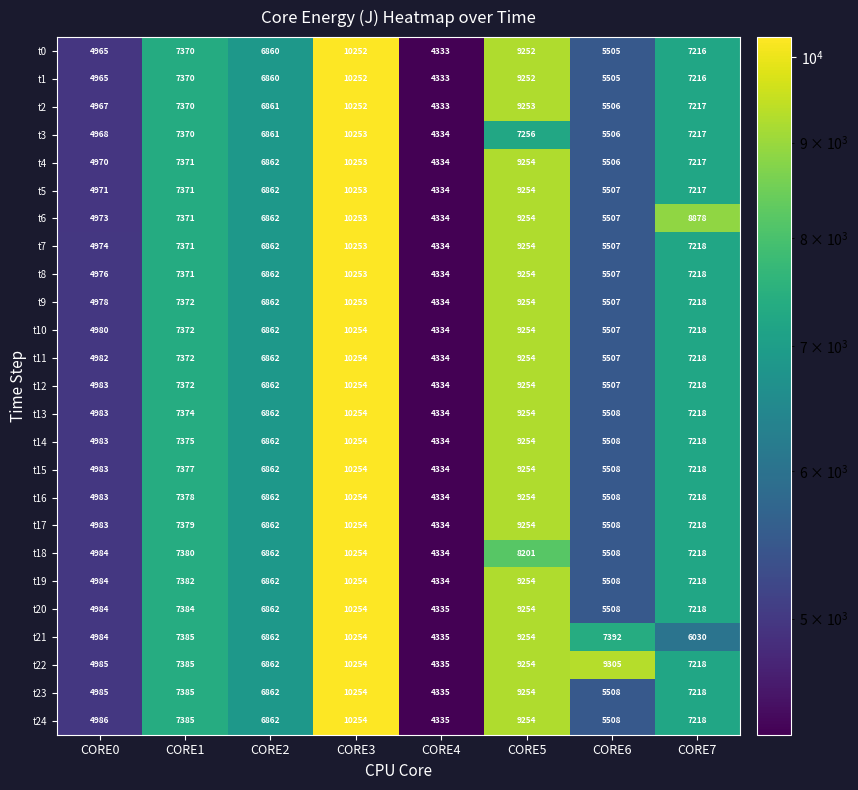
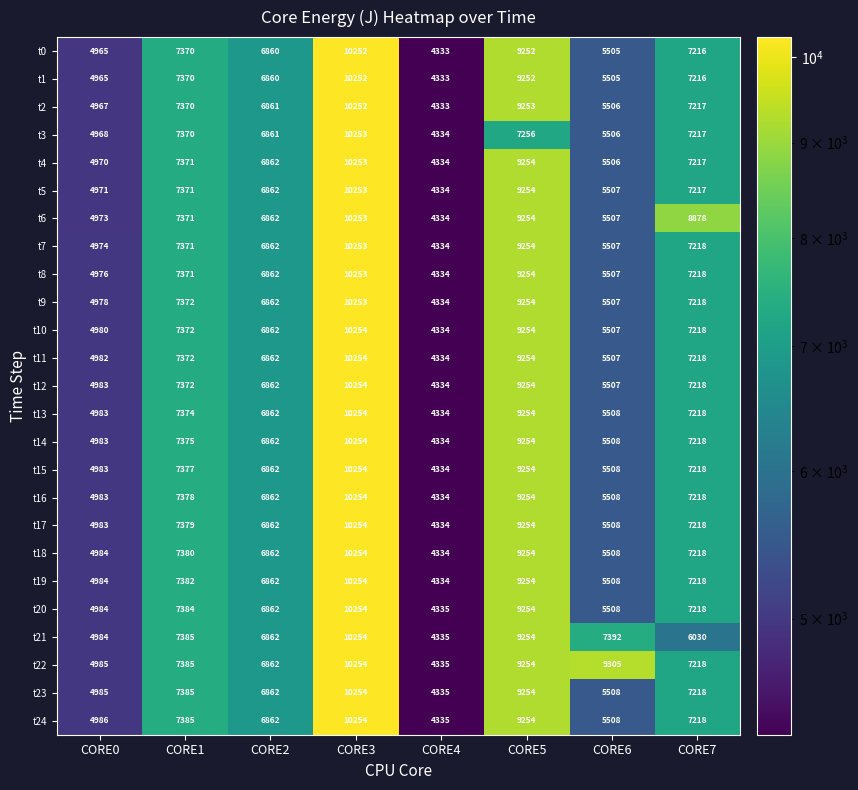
  {
    "t0": {
      "CORE0": 4965,
      "CORE1": 7370,
      "CORE2": 6860,
      "CORE3": 10252,
      "CORE4": 4333,
      "CORE5": 9252,
      "CORE6": 5505,
      "CORE7": 7216
    },
    "t1": {
      "CORE0": 4965,
      "CORE1": 7370,
      "CORE2": 6860,
      "CORE3": 10252,
      "CORE4": 4333,
      "CORE5": 9252,
      "CORE6": 5505,
      "CORE7": 7216
    },
    "t2": {
      "CORE0": 4967,
      "CORE1": 7370,
      "CORE2": 6861,
      "CORE3": 10252,
      "CORE4": 4333,
      "CORE5": 9253,
      "CORE6": 5506,
      "CORE7": 7217
    },
    "t3": {
      "CORE0": 4968,
      "CORE1": 7370,
      "CORE2": 6861,
      "CORE3": 10253,
      "CORE4": 4334,
      "CORE5": 7256,
      "CORE6": 5506,
      "CORE7": 7217
    },
    "t4": {
      "CORE0": 4970,
      "CORE1": 7371,
      "CORE2": 6862,
      "CORE3": 10253,
      "CORE4": 4334,
      "CORE5": 9254,
      "CORE6": 5506,
      "CORE7": 7217
    },
    "t5": {
      "CORE0": 4971,
      "CORE1": 7371,
      "CORE2": 6862,
      "CORE3": 10253,
      "CORE4": 4334,
      "CORE5": 9254,
      "CORE6": 5507,
      "CORE7": 7217
    },
    "t6": {
      "CORE0": 4973,
      "CORE1": 7371,
      "CORE2": 6862,
      "CORE3": 10253,
      "CORE4": 4334,
      "CORE5": 9254,
      "CORE6": 5507,
      "CORE7": 8878
    },
    "t7": {
      "CORE0": 4974,
      "CORE1": 7371,
      "CORE2": 6862,
      "CORE3": 10253,
      "CORE4": 4334,
      "CORE5": 9254,
      "CORE6": 5507,
      "CORE7": 7218
    },
    "t8": {
      "CORE0": 4976,
      "CORE1": 7371,
      "CORE2": 6862,
      "CORE3": 10253,
      "CORE4": 4334,
      "CORE5": 9254,
      "CORE6": 5507,
      "CORE7": 7218
    },
    "t9": {
      "CORE0": 4978,
      "CORE1": 7372,
      "CORE2": 6862,
      "CORE3": 10253,
      "CORE4": 4334,
      "CORE5": 9254,
      "CORE6": 5507,
      "CORE7": 7218
    },
    "t10": {
      "CORE0": 4980,
      "CORE1": 7372,
      "CORE2": 6862,
      "CORE3": 10254,
      "CORE4": 4334,
      "CORE5": 9254,
      "CORE6": 5507,
      "CORE7": 7218
    },
    "t11": {
      "CORE0": 4982,
      "CORE1": 7372,
      "CORE2": 6862,
      "CORE3": 10254,
      "CORE4": 4334,
      "CORE5": 9254,
      "CORE6": 5507,
      "CORE7": 7218
    },
    "t12": {
      "CORE0": 4983,
      "CORE1": 7372,
      "CORE2": 6862,
      "CORE3": 10254,
      "CORE4": 4334,
      "CORE5": 9254,
      "CORE6": 5507,
      "CORE7": 7218
    },
    "t13": {
      "CORE0": 4983,
      "CORE1": 7374,
      "CORE2": 6862,
      "CORE3": 10254,
      "CORE4": 4334,
      "CORE5": 9254,
      "CORE6": 5508,
      "CORE7": 7218
    },
    "t14": {
      "CORE0": 4983,
      "CORE1": 7375,
      "CORE2": 6862,
      "CORE3": 10254,
      "CORE4": 4334,
      "CORE5": 9254,
      "CORE6": 5508,
      "CORE7": 7218
    },
    "t15": {
      "CORE0": 4983,
      "CORE1": 7377,
      "CORE2": 6862,
      "CORE3": 10254,
      "CORE4": 4334,
      "CORE5": 9254,
      "CORE6": 5508,
      "CORE7": 7218
    },
    "t16": {
      "CORE0": 4983,
      "CORE1": 7378,
      "CORE2": 6862,
      "CORE3": 10254,
      "CORE4": 4334,
      "CORE5": 9254,
      "CORE6": 5508,
      "CORE7": 7218
    },
    "t17": {
      "CORE0": 4983,
      "CORE1": 7379,
      "CORE2": 6862,
      "CORE3": 10254,
      "CORE4": 4334,
      "CORE5": 9254,
      "CORE6": 5508,
      "CORE7": 7218
    },
    "t18": {
      "CORE0": 4984,
      "CORE1": 7380,
      "CORE2": 6862,
      "CORE3": 10254,
      "CORE4": 4334,
-     "CORE5": 8201,
+     "CORE5": 9254,
      "CORE6": 5508,
      "CORE7": 7218
    },
    "t19": {
      "CORE0": 4984,
      "CORE1": 7382,
      "CORE2": 6862,
      "CORE3": 10254,
      "CORE4": 4334,
      "CORE5": 9254,
      "CORE6": 5508,
      "CORE7": 7218
    },
    "t20": {
      "CORE0": 4984,
      "CORE1": 7384,
      "CORE2": 6862,
      "CORE3": 10254,
      "CORE4": 4335,
      "CORE5": 9254,
      "CORE6": 5508,
      "CORE7": 7218
    },
    "t21": {
      "CORE0": 4984,
      "CORE1": 7385,
      "CORE2": 6862,
      "CORE3": 10254,
      "CORE4": 4335,
      "CORE5": 9254,
      "CORE6": 7392,
      "CORE7": 6030
    },
    "t22": {
      "CORE0": 4985,
      "CORE1": 7385,
      "CORE2": 6862,
      "CORE3": 10254,
      "CORE4": 4335,
      "CORE5": 9254,
      "CORE6": 9305,
      "CORE7": 7218
    },
    "t23": {
      "CORE0": 4985,
      "CORE1": 7385,
      "CORE2": 6862,
      "CORE3": 10254,
      "CORE4": 4335,
      "CORE5": 9254,
      "CORE6": 5508,
      "CORE7": 7218
    },
    "t24": {
      "CORE0": 4986,
      "CORE1": 7385,
      "CORE2": 6862,
      "CORE3": 10254,
      "CORE4": 4335,
      "CORE5": 9254,
      "CORE6": 5508,
      "CORE7": 7218
    }
  }
